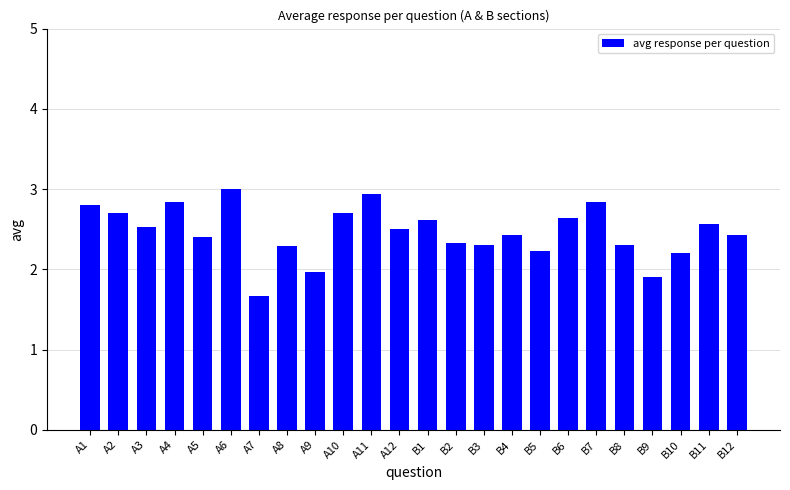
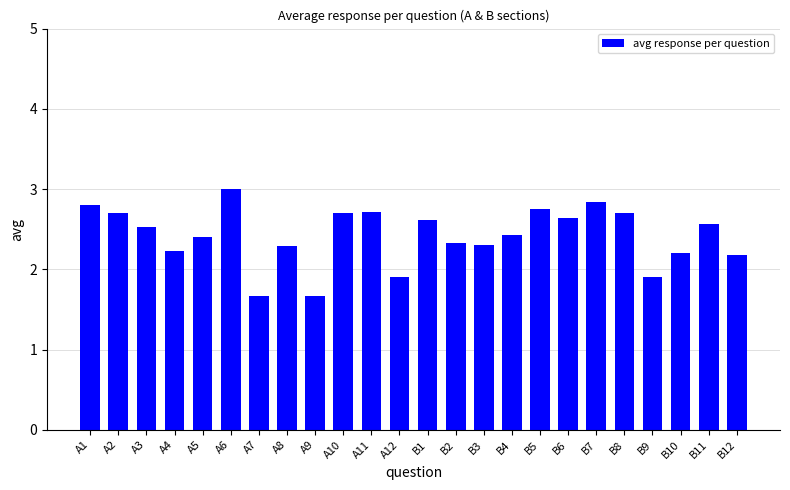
  {
    "A1": 2.8,
    "A2": 2.7,
    "A3": 2.5,
-   "A4": 2.8,
+   "A4": 2.2,
    "A5": 2.4,
    "A6": 3.0,
    "A7": 1.7,
    "A8": 2.3,
-   "A9": 2.0,
+   "A9": 1.7,
    "A10": 2.7,
-   "A11": 2.9,
-   "A12": 2.5,
+   "A11": 2.7,
+   "A12": 1.9,
    "B1": 2.6,
    "B2": 2.3,
    "B3": 2.3,
    "B4": 2.4,
-   "B5": 2.2,
+   "B5": 2.8,
    "B6": 2.6,
    "B7": 2.8,
-   "B8": 2.3,
+   "B8": 2.7,
    "B9": 1.9,
    "B10": 2.2,
    "B11": 2.6,
-   "B12": 2.4
+   "B12": 2.2
  }
